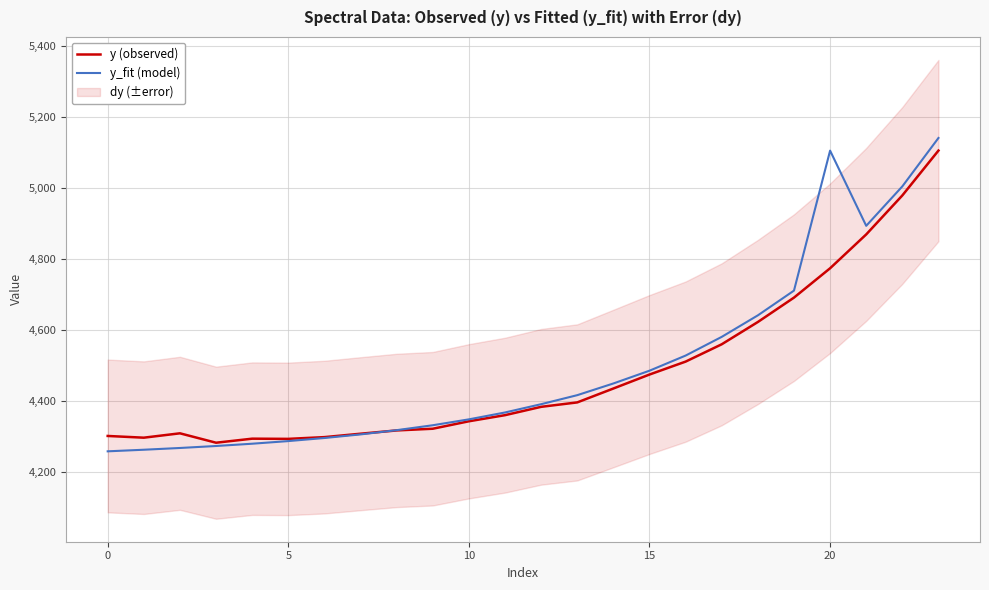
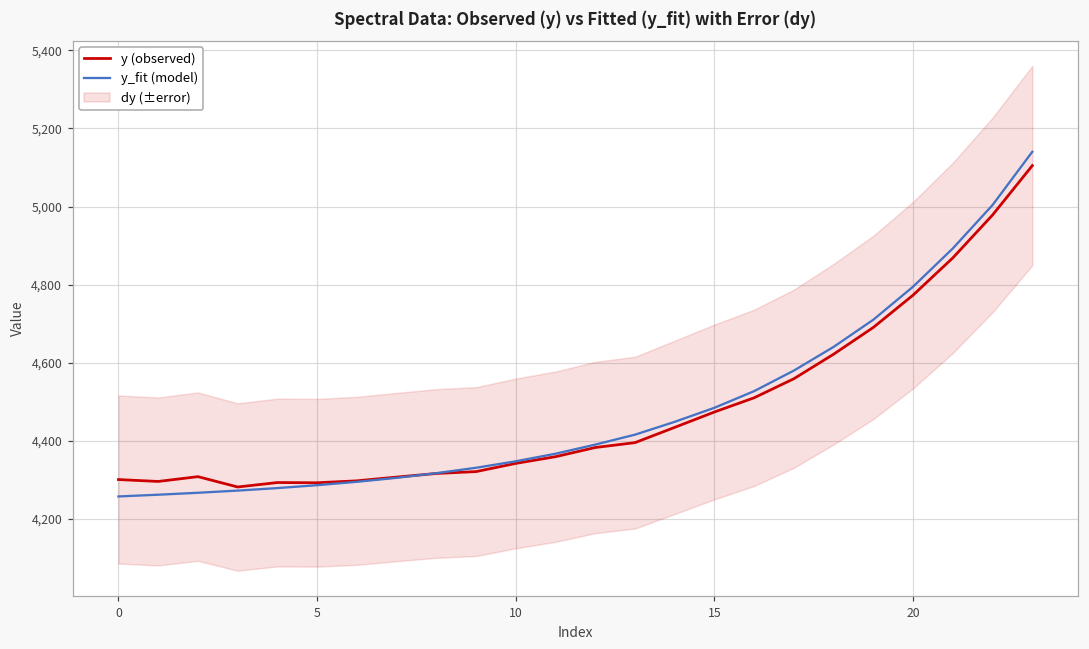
  {
    "y_fit (model)": {
      "0": "4,260",
      "15": "4,490",
-     "20": "5,100"
+     "20": "4,790"
    }
  }
